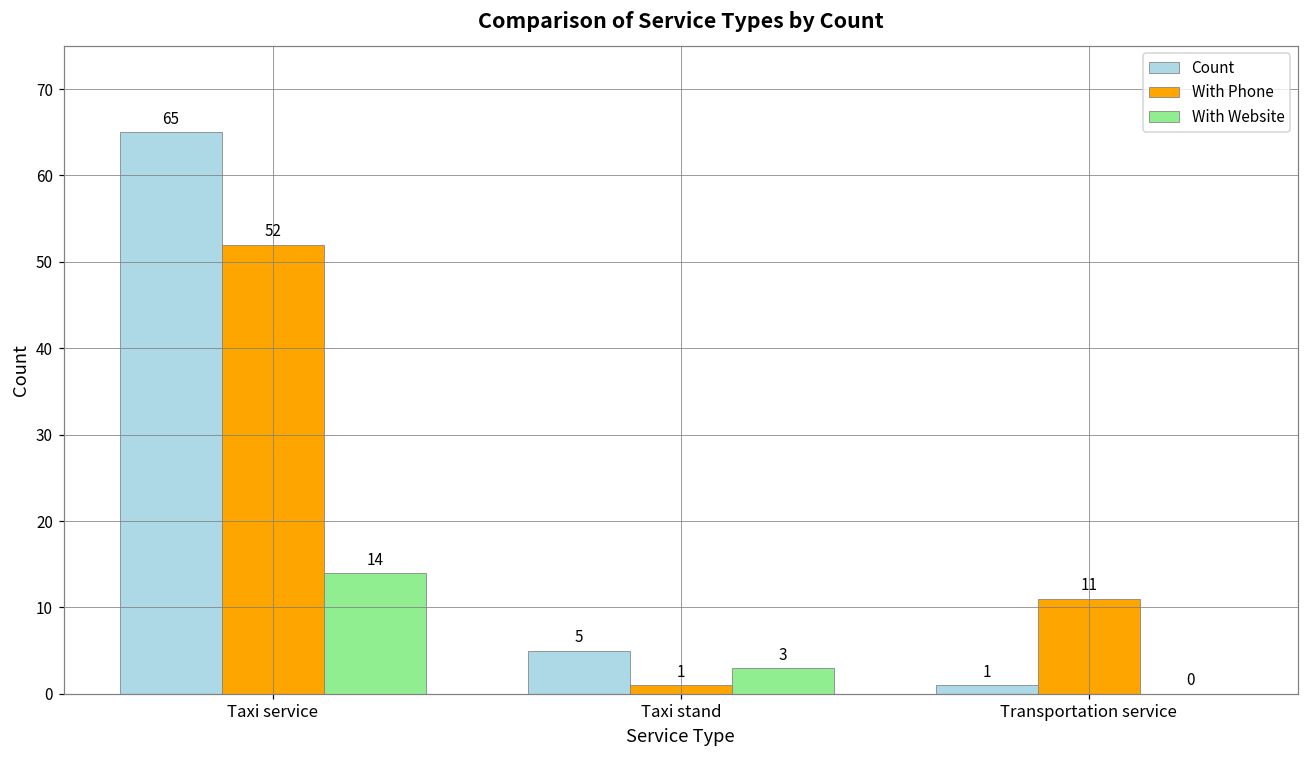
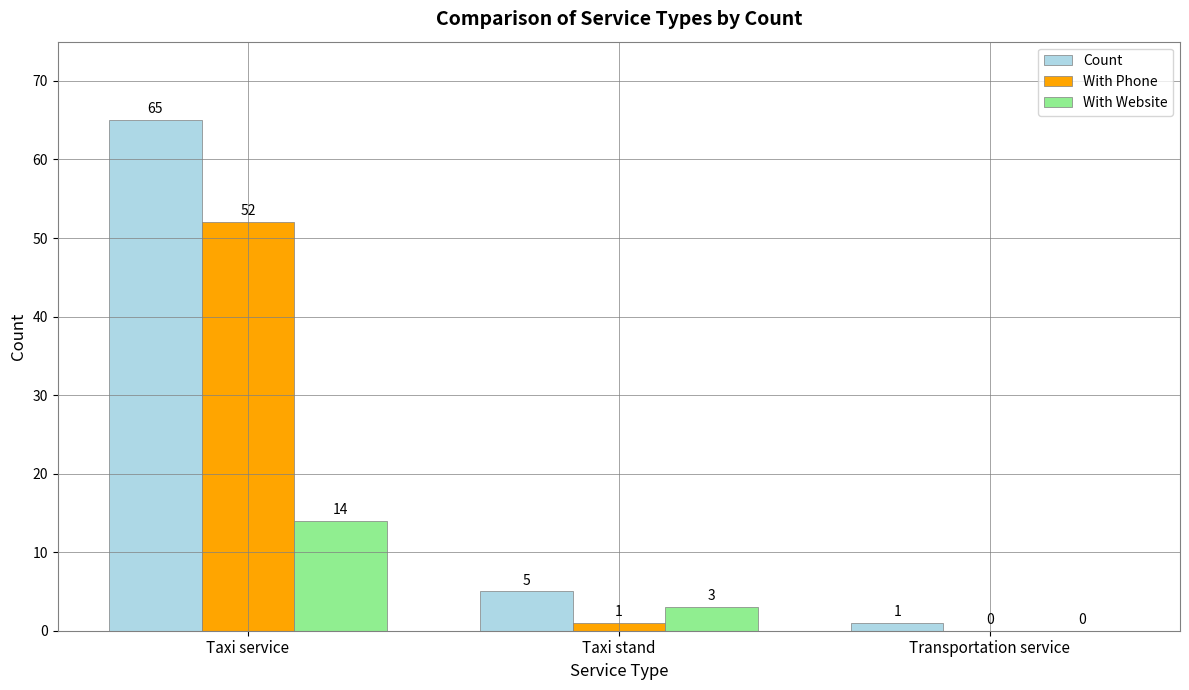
  {
    "Count": {
      "Taxi service": 65,
      "Taxi stand": 5,
      "Transportation service": 1
    },
    "With Phone": {
      "Taxi service": 52,
      "Taxi stand": 1,
-     "Transportation service": 11
+     "Transportation service": 0
    },
    "With Website": {
      "Taxi service": 14,
      "Taxi stand": 3,
      "Transportation service": 0
    }
  }
